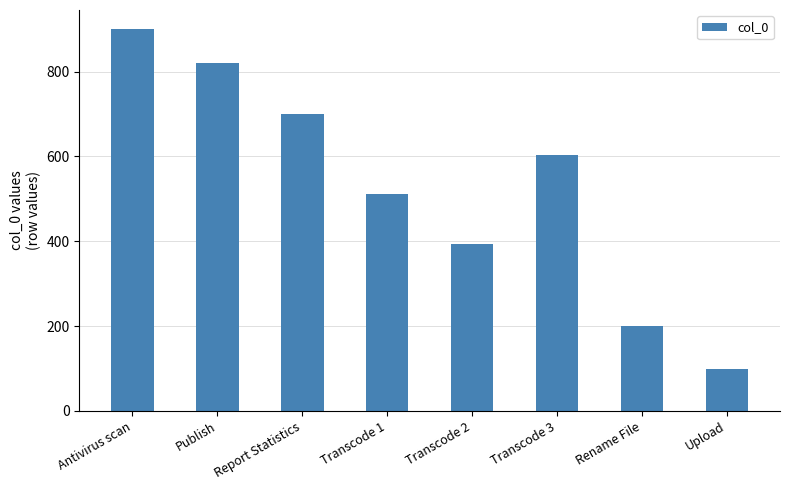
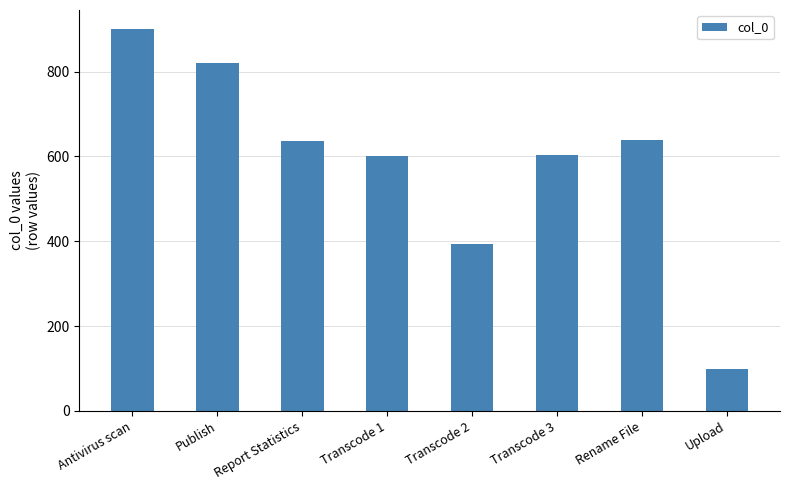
  {
    "Antivirus scan": 900,
    "Publish": 820,
-   "Report Statistics": 700,
-   "Transcode 1": 510,
+   "Report Statistics": 640,
+   "Transcode 1": 600,
    "Transcode 2": 390,
    "Transcode 3": 600,
-   "Rename File": 200,
+   "Rename File": 640,
    "Upload": 100
  }
